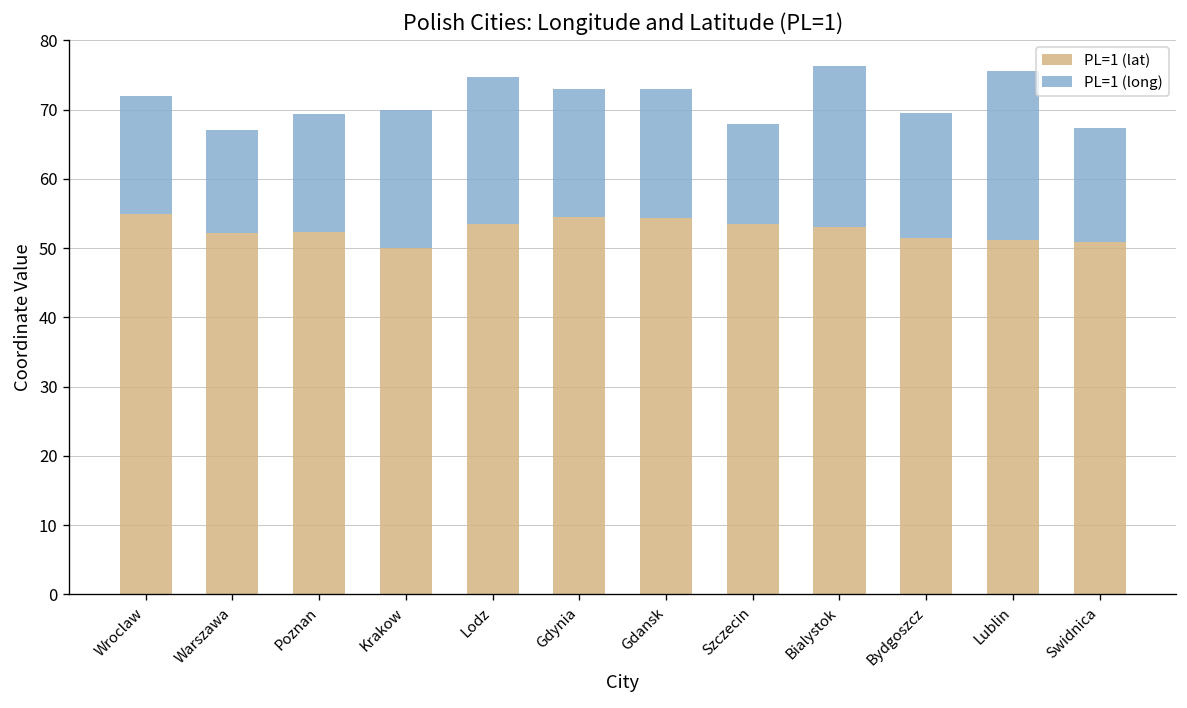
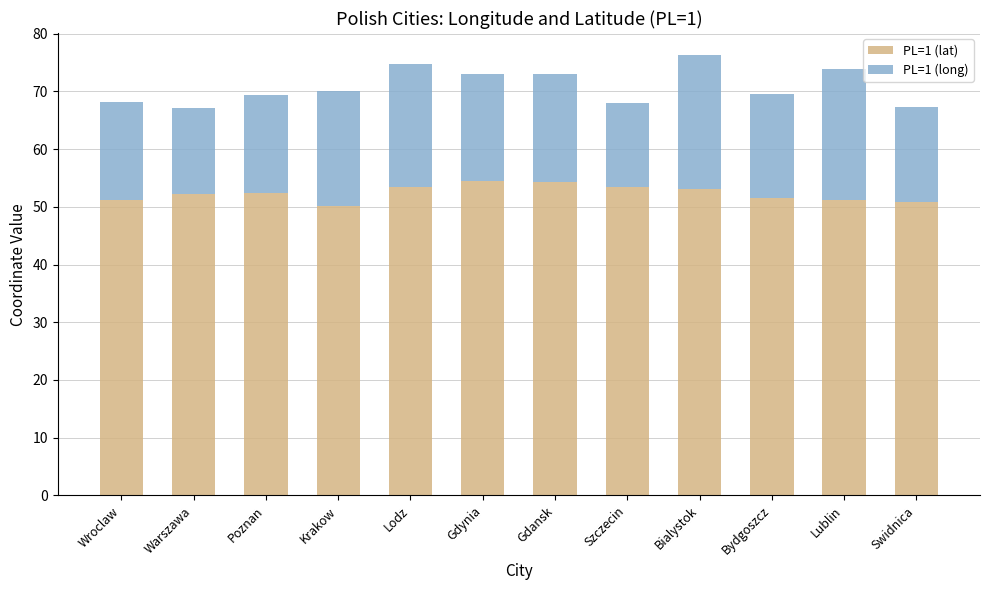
  {
    "PL=1 (lat)": {
-     "Wroclaw": 55,
+     "Wroclaw": 51,
      "Warszawa": 52,
      "Poznan": 52,
      "Krakow": 50,
      "Lodz": 53,
      "Gdynia": 55,
      "Gdansk": 54,
      "Szczecin": 53,
      "Bialystok": 53,
      "Bydgoszcz": 52,
      "Lublin": 51,
      "Swidnica": 51
    },
    "PL=1 (long)": {
      "Wroclaw": 17,
      "Warszawa": 15,
      "Poznan": 17,
      "Krakow": 20,
      "Lodz": 21,
      "Gdynia": 19,
      "Gdansk": 19,
      "Szczecin": 15,
      "Bialystok": 23,
      "Bydgoszcz": 18,
-     "Lublin": 24,
+     "Lublin": 23,
      "Swidnica": 16
    }
  }
